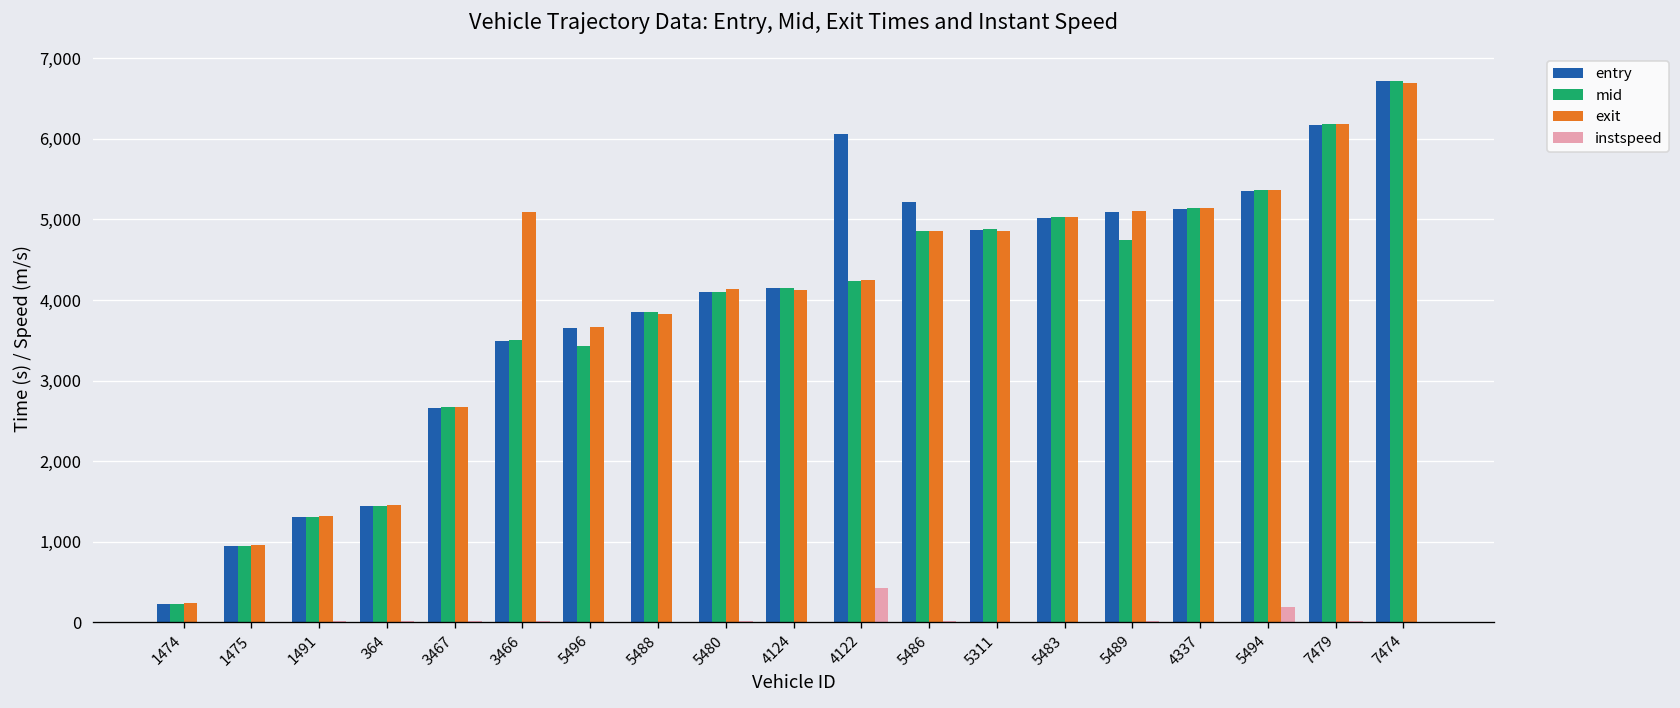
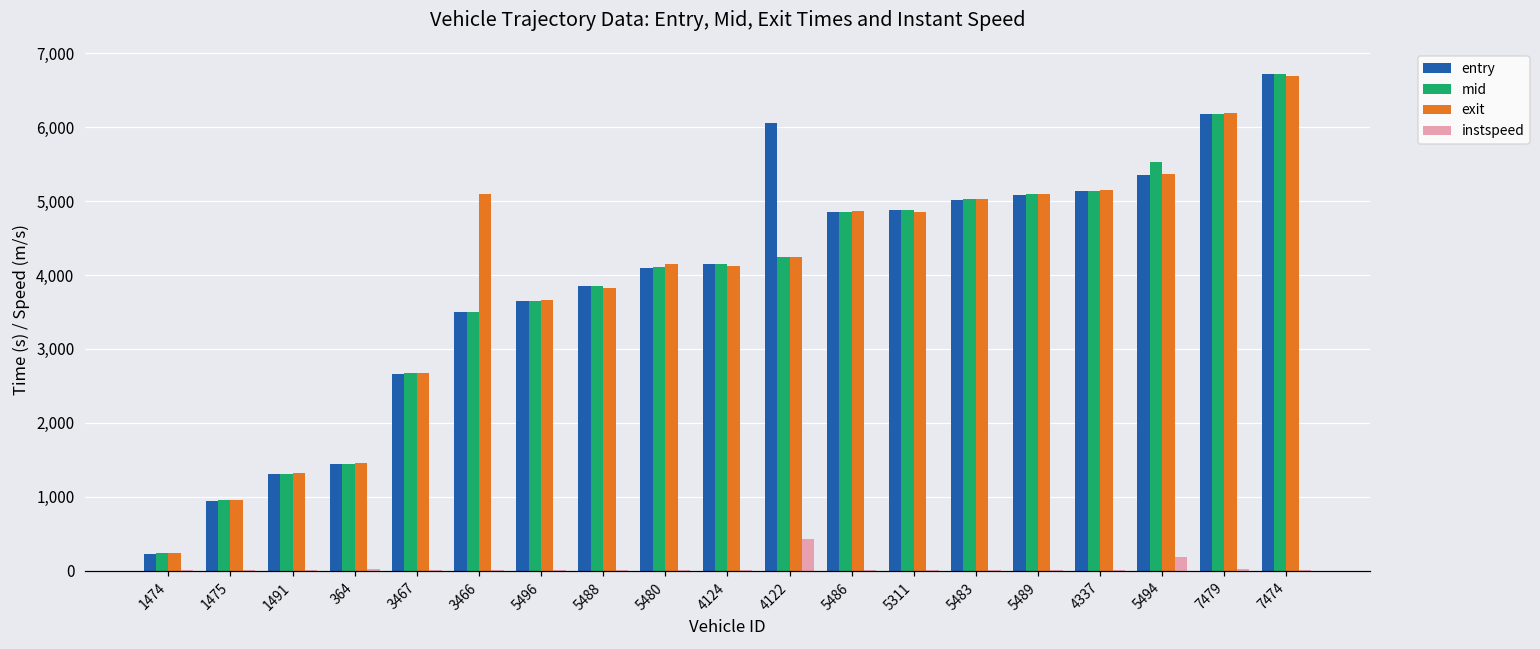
  {
    "entry": {
      "1474": "200",
      "1475": "900",
      "1491": "1,300",
      "364": "1,400",
      "3467": "2,700",
      "3466": "3,500",
      "5496": "3,600",
      "5488": "3,800",
      "5480": "4,100",
      "4124": "4,100",
      "4122": "6,100",
-     "5486": "5,200",
+     "5486": "4,900",
      "5311": "4,900",
      "5483": "5,000",
      "5489": "5,100",
      "4337": "5,100",
      "5494": "5,400",
      "7479": "6,200",
      "7474": "6,700"
    },
    "mid": {
      "1474": "200",
      "1475": "1,000",
      "1491": "1,300",
      "364": "1,400",
      "3467": "2,700",
      "3466": "3,500",
-     "5496": "3,400",
+     "5496": "3,700",
      "5488": "3,900",
      "5480": "4,100",
      "4124": "4,100",
      "4122": "4,200",
      "5486": "4,900",
      "5311": "4,900",
      "5483": "5,000",
-     "5489": "4,700",
+     "5489": "5,100",
      "4337": "5,100",
-     "5494": "5,400",
+     "5494": "5,500",
      "7479": "6,200",
      "7474": "6,700"
    },
    "exit": {
      "1474": "200",
      "1475": "1,000",
      "1491": "1,300",
      "364": "1,500",
      "3467": "2,700",
      "3466": "5,100",
      "5496": "3,700",
      "5488": "3,800",
      "5480": "4,100",
      "4124": "4,100",
      "4122": "4,200",
      "5486": "4,900",
      "5311": "4,900",
      "5483": "5,000",
      "5489": "5,100",
      "4337": "5,100",
      "5494": "5,400",
      "7479": "6,200",
      "7474": "6,700"
    },
    "instspeed": {
      "4122": "400",
      "5494": "200"
    }
  }
